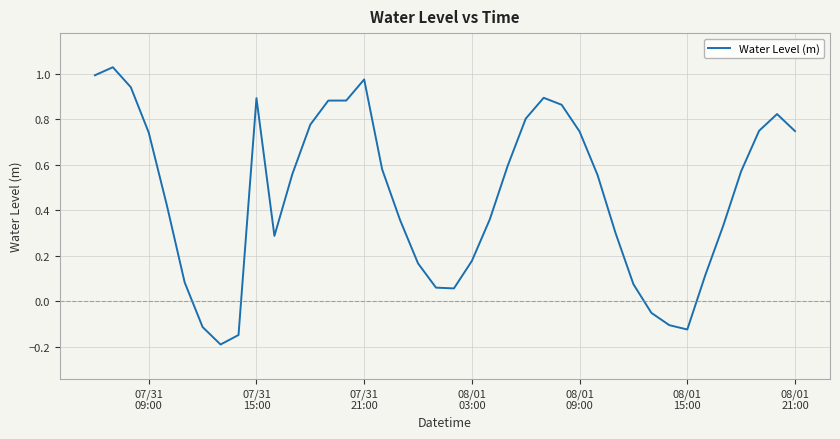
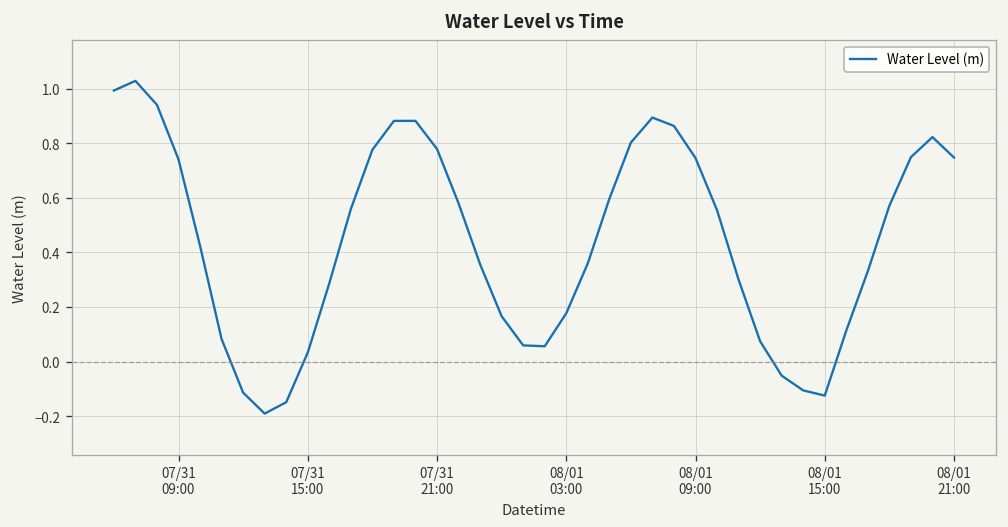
  {
    "07/31 09:00": 0.74,
-   "07/31 15:00": 0.89,
-   "07/31 21:00": 0.97,
+   "07/31 15:00": 0.03,
+   "07/31 21:00": 0.78,
    "08/01 03:00": 0.18,
    "08/01 09:00": 0.75,
    "08/01 15:00": -0.12,
    "08/01 21:00": 0.75
  }
